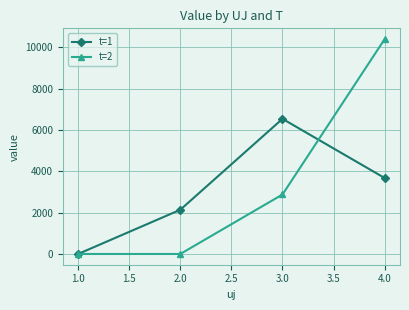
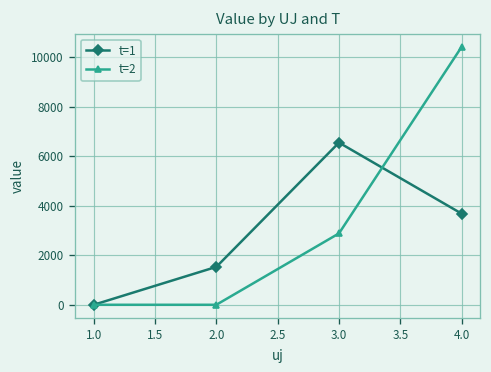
  {
    "t=1": {
-     "2.0": 2100,
+     "2.0": 1500,
      "3.0": 6500,
      "4.0": 3700
    },
    "t=2": {
      "2.0": 0,
      "3.0": 2900,
      "4.0": 10400
    }
  }
